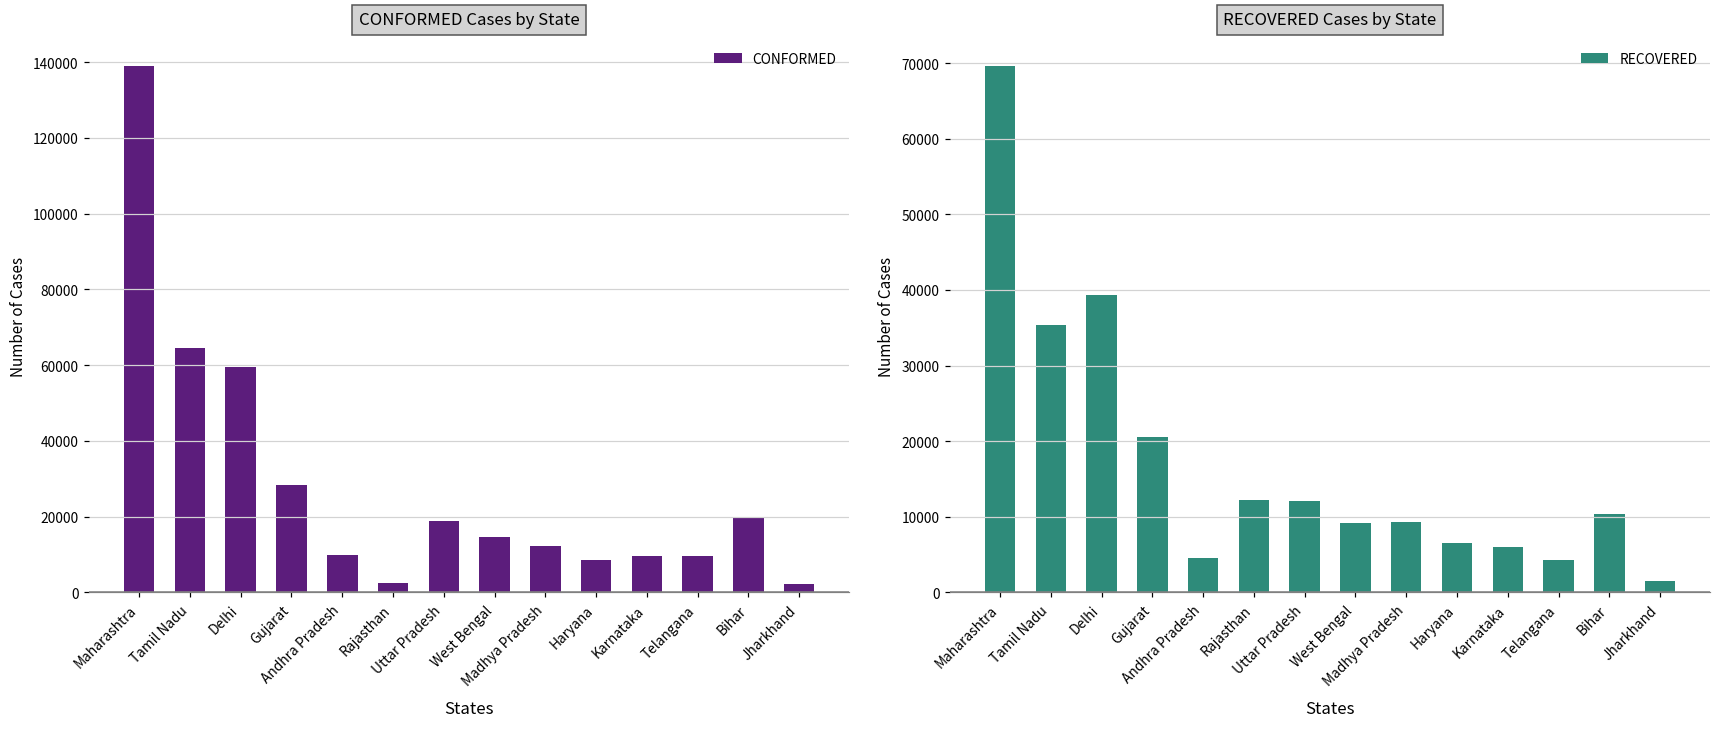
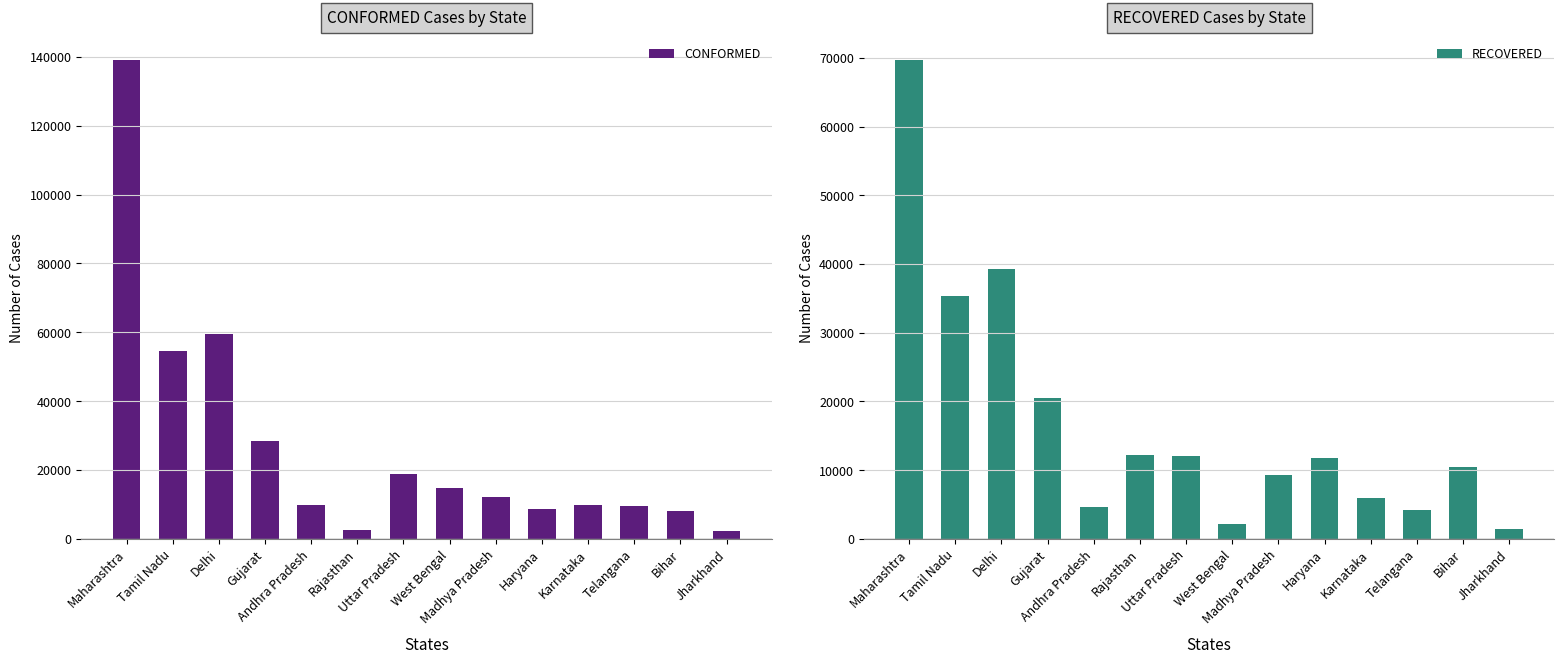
  {
    "CONFORMED Cases by State": {
      "Maharashtra": 139000,
-     "Tamil Nadu": 65000,
+     "Tamil Nadu": 55000,
      "Delhi": 60000,
      "Gujarat": 28000,
      "Andhra Pradesh": 10000,
      "Rajasthan": 2000,
      "Uttar Pradesh": 19000,
      "West Bengal": 15000,
      "Madhya Pradesh": 12000,
      "Haryana": 9000,
      "Karnataka": 10000,
      "Telangana": 10000,
-     "Bihar": 20000,
+     "Bihar": 8000,
      "Jharkhand": 2000
    },
    "RECOVERED Cases by State": {
      "Maharashtra": 70000,
      "Tamil Nadu": 35000,
      "Delhi": 39000,
      "Gujarat": 21000,
      "Andhra Pradesh": 5000,
      "Rajasthan": 12000,
      "Uttar Pradesh": 12000,
-     "West Bengal": 9000,
+     "West Bengal": 2000,
      "Madhya Pradesh": 9000,
-     "Haryana": 6000,
+     "Haryana": 12000,
      "Karnataka": 6000,
      "Telangana": 4000,
      "Bihar": 10000,
      "Jharkhand": 1000
    }
  }
